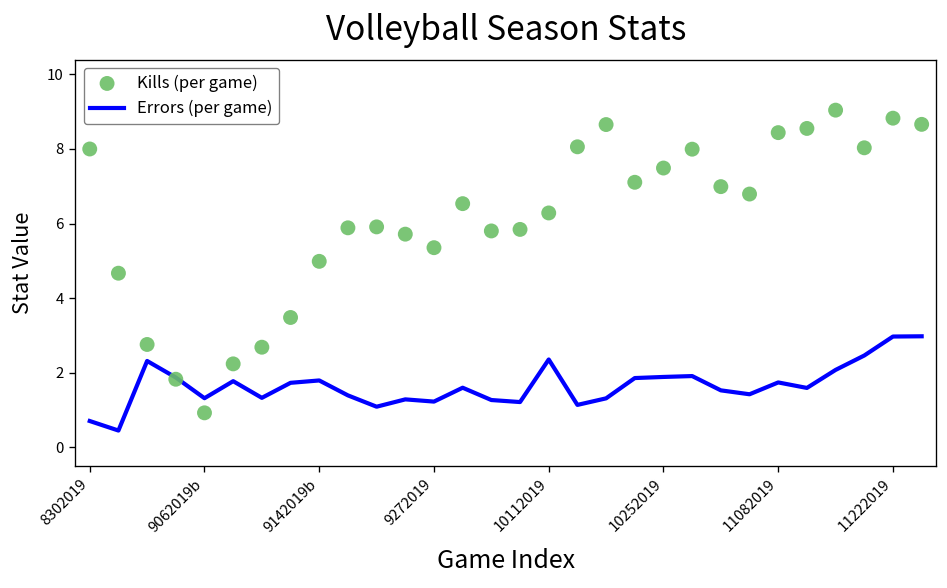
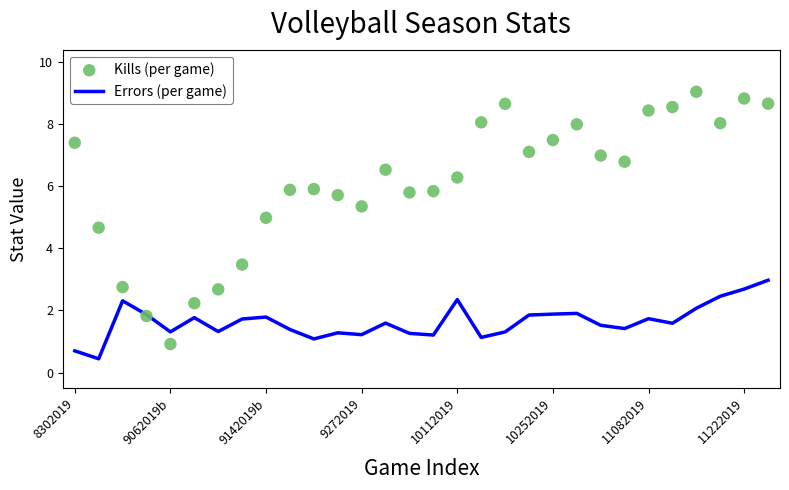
  {
    "Kills (per game)": {
-     "8302019": 8.0
+     "8302019": 7.4
    },
    "Errors (per game)": {
      "8302019": 0.7,
      "9062019b": 1.3,
      "9142019b": 1.8,
      "9272019": 1.2,
      "10112019": 2.4,
      "10252019": 1.9,
      "11082019": 1.7,
-     "11222019": 3.0
+     "11222019": 2.7
    }
  }
